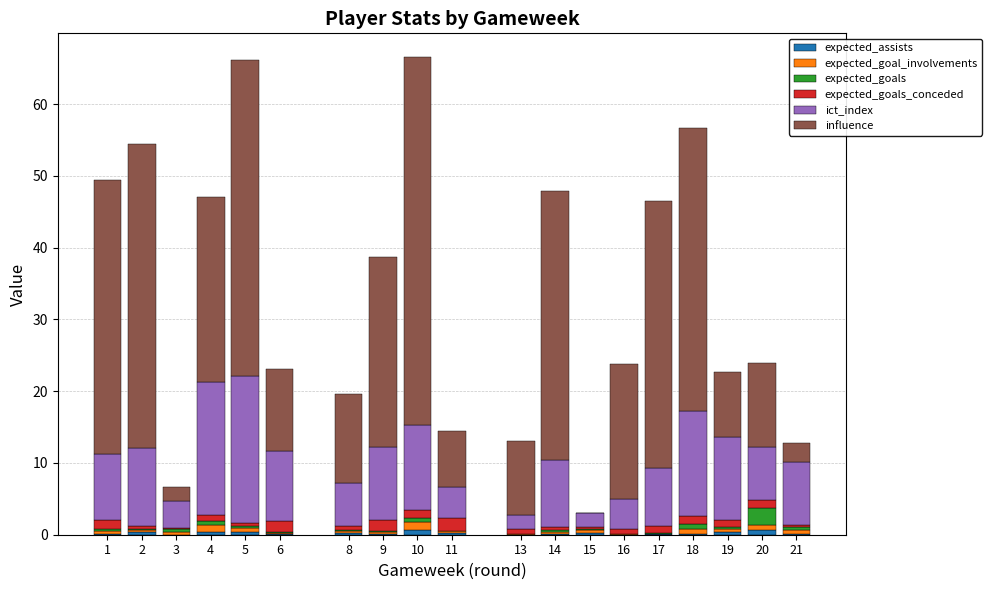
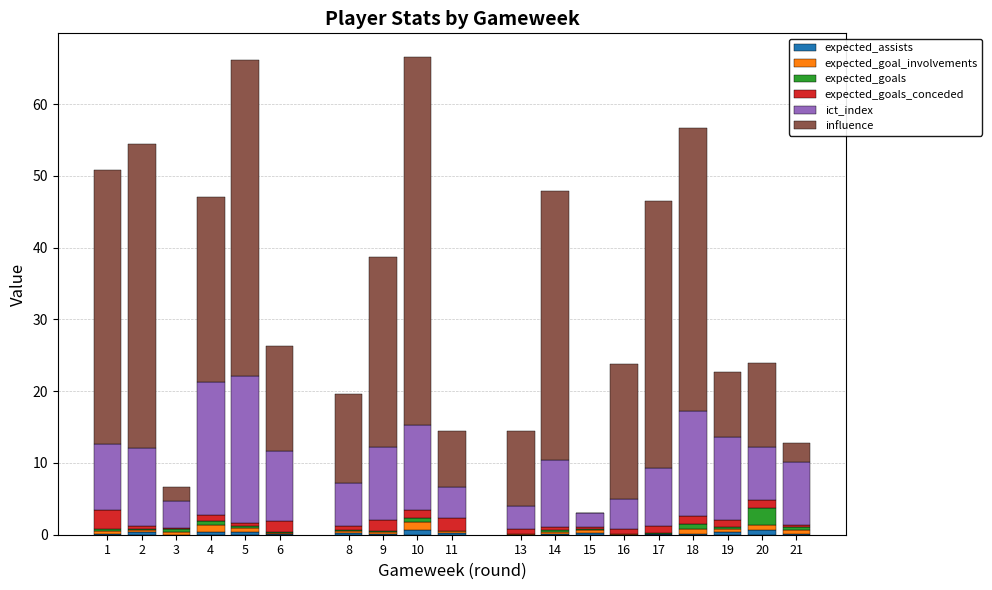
  {
    "expected_assists": {
      "4": 0,
      "5": 0,
      "10": 1,
      "20": 1
    },
    "expected_goal_involvements": {
      "1": 0,
      "2": 0,
      "3": 0,
      "4": 1,
      "5": 1,
      "8": 0,
      "10": 1,
      "15": 0,
      "18": 1,
      "19": 1,
      "20": 1,
      "21": 1
    },
    "expected_goals": {
      "1": 0,
      "3": 0,
      "4": 1,
      "10": 0,
      "18": 1,
      "20": 2,
      "21": 0
    },
    "expected_goals_conceded": {
-     "1": 1,
+     "1": 3,
      "2": 0,
      "4": 1,
      "5": 0,
      "6": 2,
      "8": 0,
      "9": 2,
      "10": 1,
      "11": 2,
      "13": 1,
      "14": 0,
      "16": 1,
      "17": 1,
      "18": 1,
      "19": 1,
      "20": 1
    },
    "ict_index": {
      "1": 9,
      "2": 11,
      "3": 4,
      "4": 19,
      "5": 21,
      "6": 10,
      "8": 6,
      "9": 10,
      "10": 12,
      "11": 4,
-     "13": 2,
+     "13": 3,
      "14": 9,
      "15": 2,
      "16": 4,
      "17": 8,
      "18": 15,
      "19": 12,
      "20": 7,
      "21": 9
    },
    "influence": {
      "1": 38,
      "2": 42,
      "3": 2,
      "4": 26,
      "5": 44,
-     "6": 11,
+     "6": 15,
      "8": 12,
      "9": 26,
      "10": 51,
      "11": 8,
      "13": 10,
      "14": 37,
      "15": 0,
      "16": 19,
      "17": 37,
      "18": 39,
      "19": 9,
      "20": 12,
      "21": 3
    }
  }
